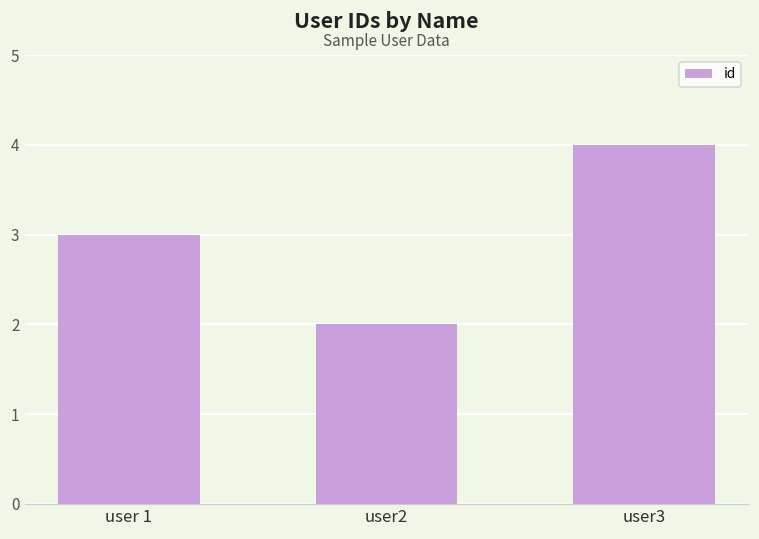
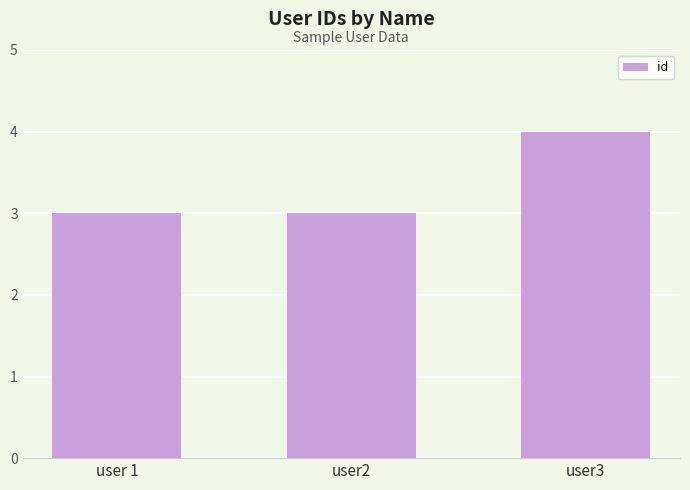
  {
    "user 1": 3,
-   "user2": 2,
+   "user2": 3,
    "user3": 4
  }
